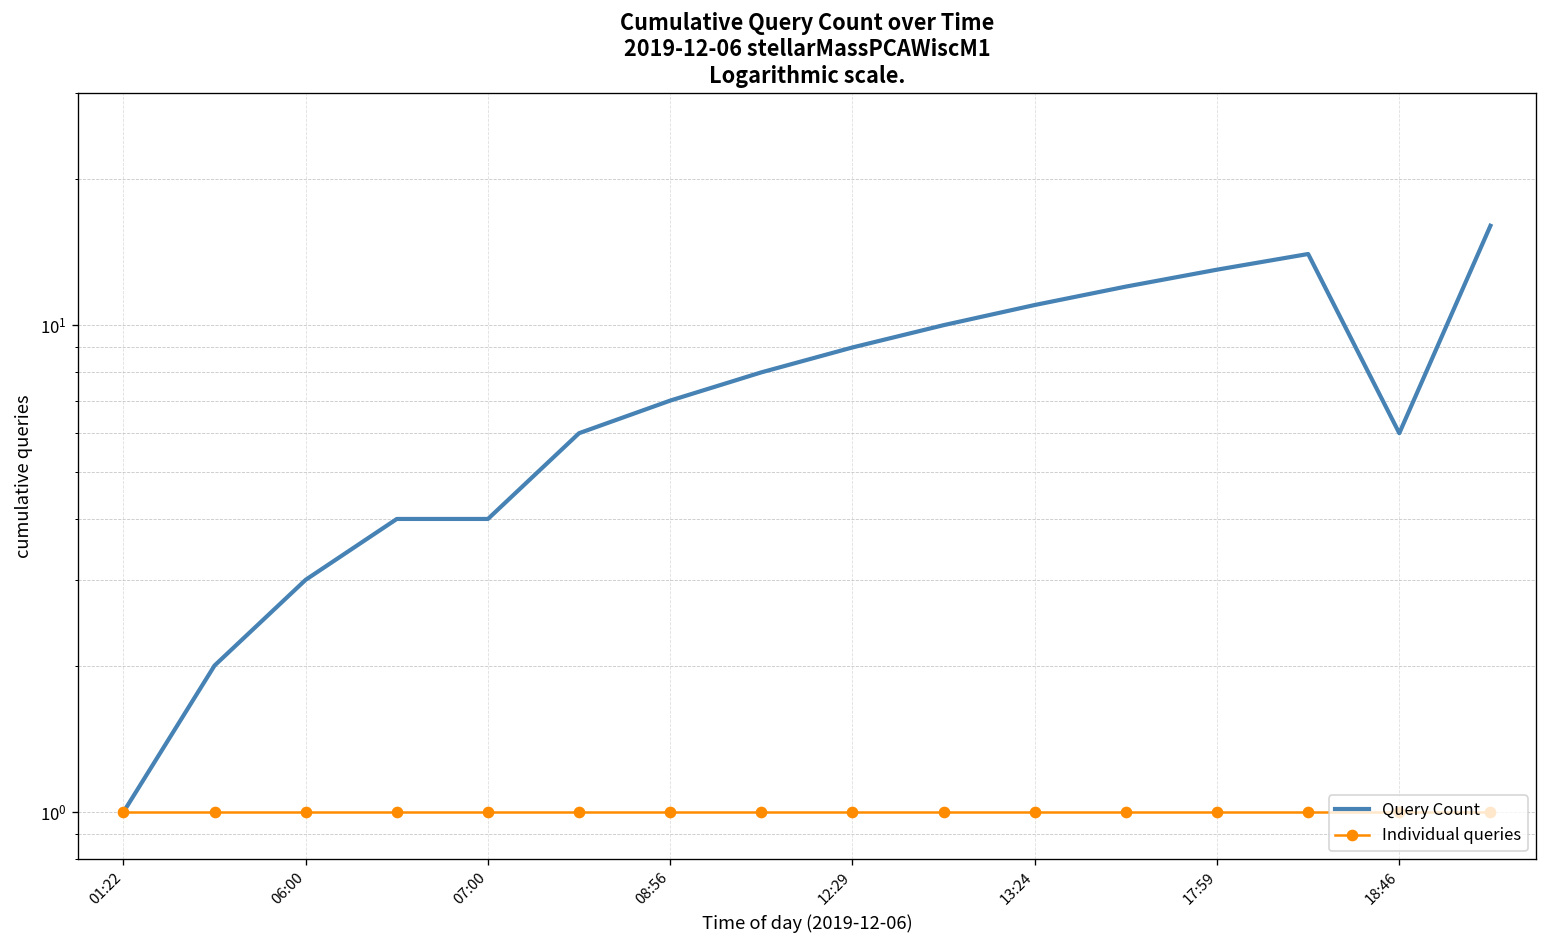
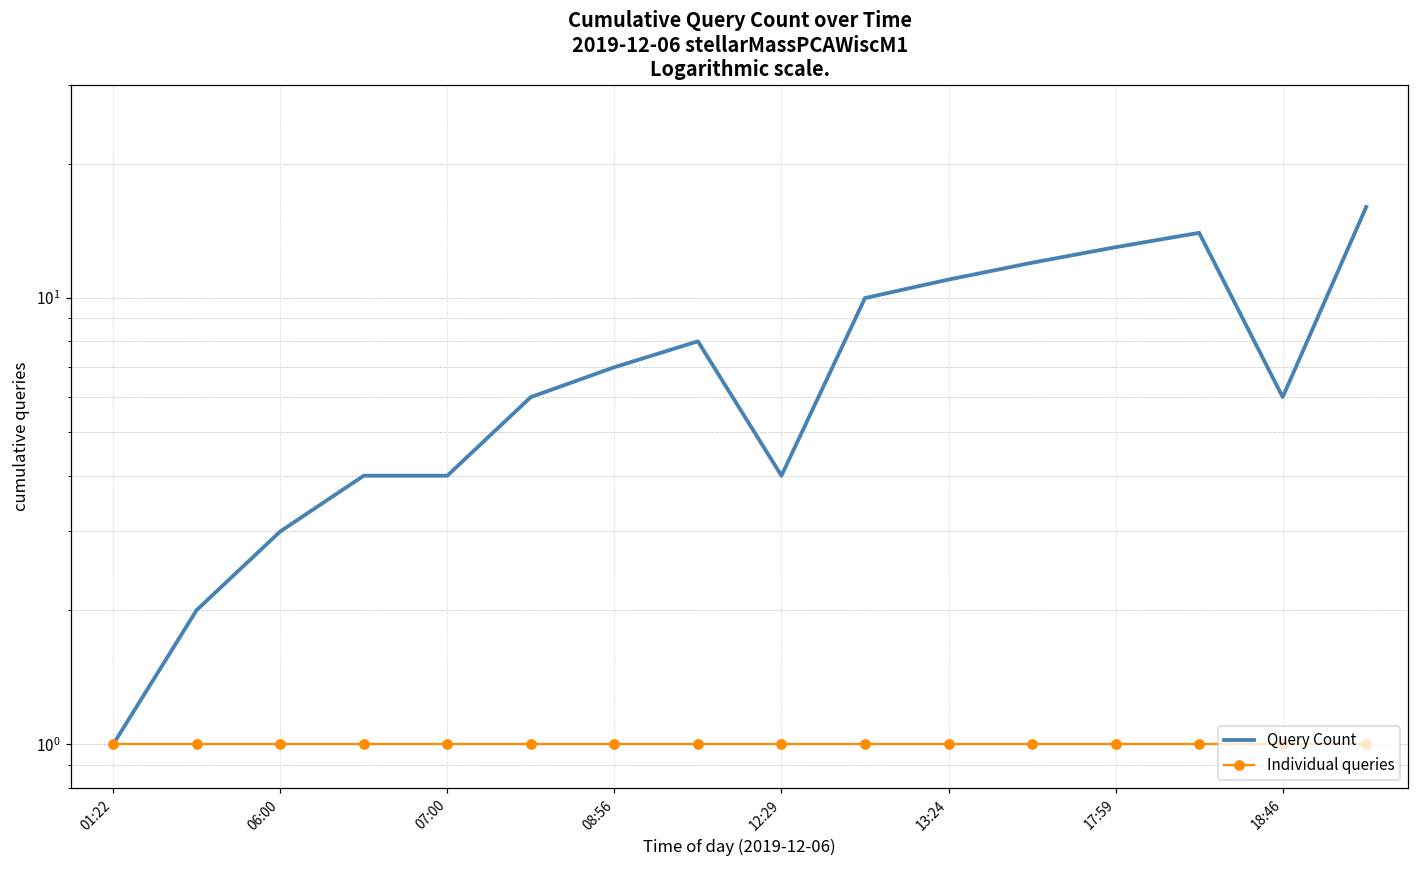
  {
    "Query Count": {
      "06:00": 3,
      "07:00": 4,
      "08:56": 7,
-     "12:29": 9,
+     "12:29": 4,
      "13:24": 11,
      "17:59": 13,
      "18:46": 6
    },
    "Individual queries": {
      "06:00": 1,
      "07:00": 1,
      "08:56": 1,
      "12:29": 1,
      "13:24": 1,
      "17:59": 1
    }
  }
